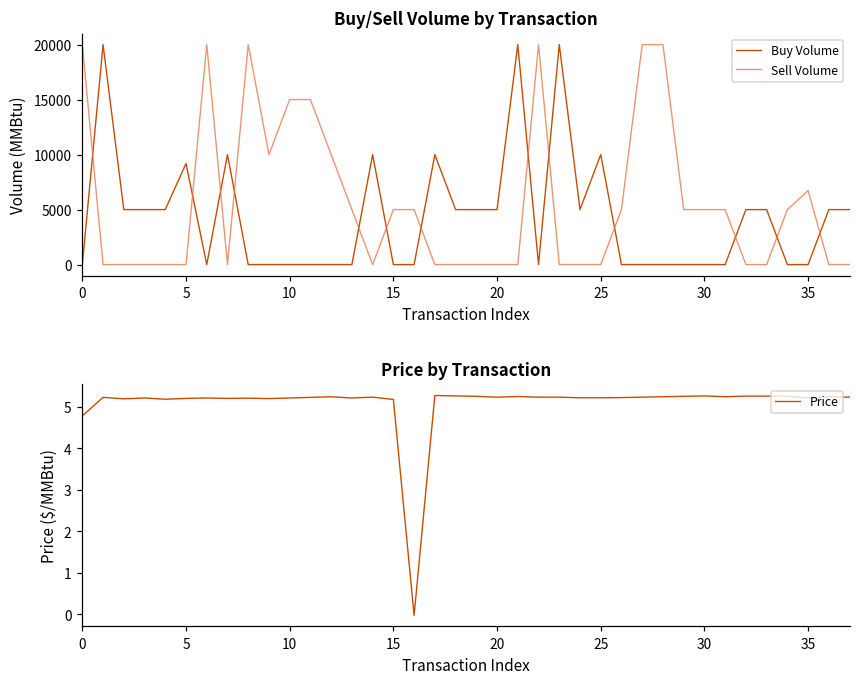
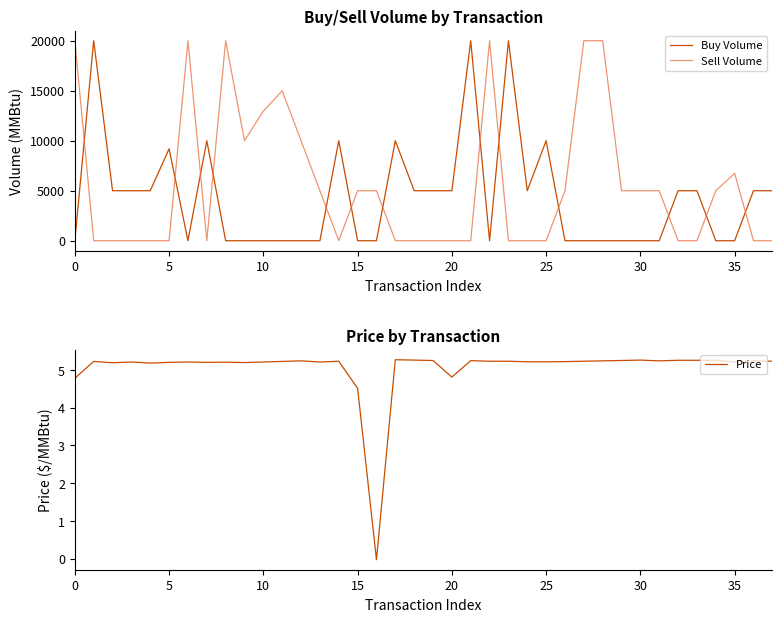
  {
    "Buy/Sell Volume by Transaction": {
      "Buy Volume": {
        "0": 0,
        "5": 9000,
        "10": 0,
        "15": 0,
        "20": 5000,
        "25": 10000,
        "30": 0,
        "35": 0
      },
      "Sell Volume": {
        "0": 20000,
        "5": 0,
-       "10": 15000,
+       "10": 13000,
        "15": 5000,
        "20": 0,
        "25": 0,
        "30": 5000,
        "35": 7000
      }
    },
    "Price by Transaction": {
      "0": 4.8,
      "5": 5.2,
      "10": 5.2,
-     "15": 5.2,
-     "20": 5.2,
+     "15": 4.5,
+     "20": 4.8,
      "25": 5.2,
      "30": 5.3
    }
  }
